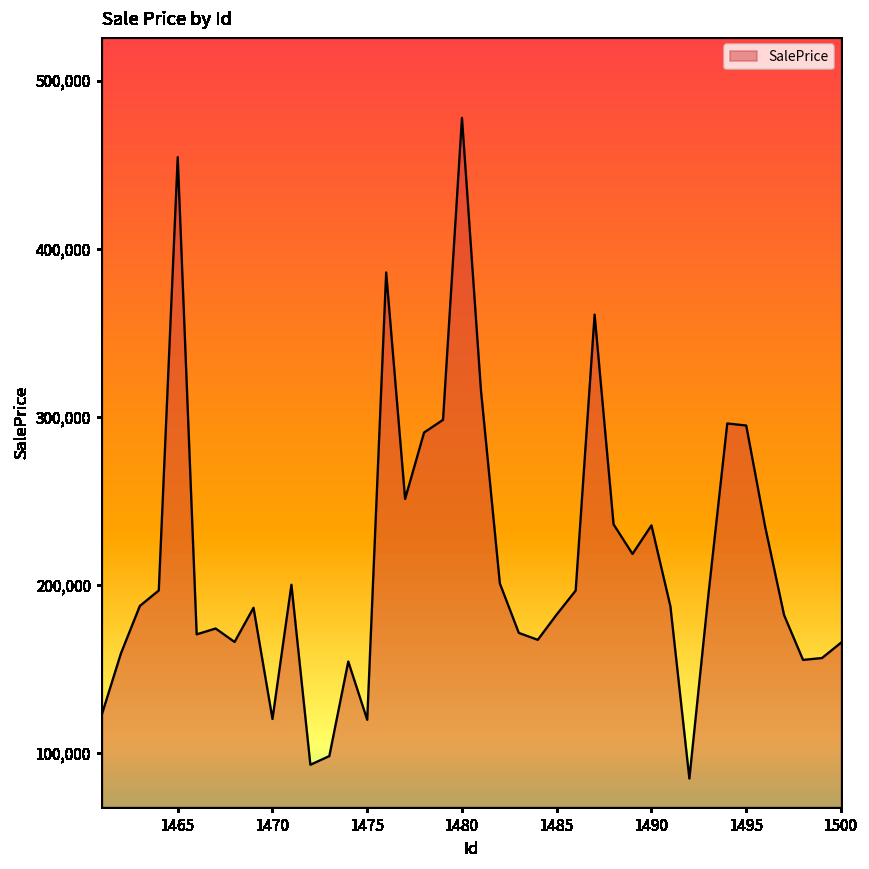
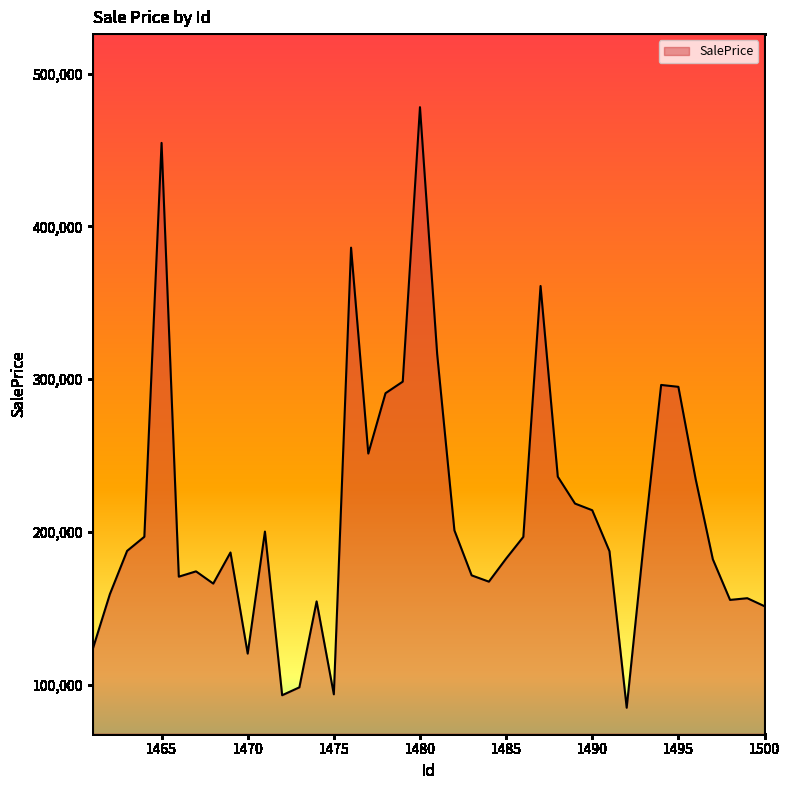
  {
    "1465": "455,000",
    "1470": "120,000",
-   "1475": "120,000",
+   "1475": "94,000",
    "1480": "478,000",
    "1485": "183,000",
-   "1490": "236,000",
+   "1490": "214,000",
    "1495": "295,000",
-   "1500": "166,000"
+   "1500": "151,000"
  }
